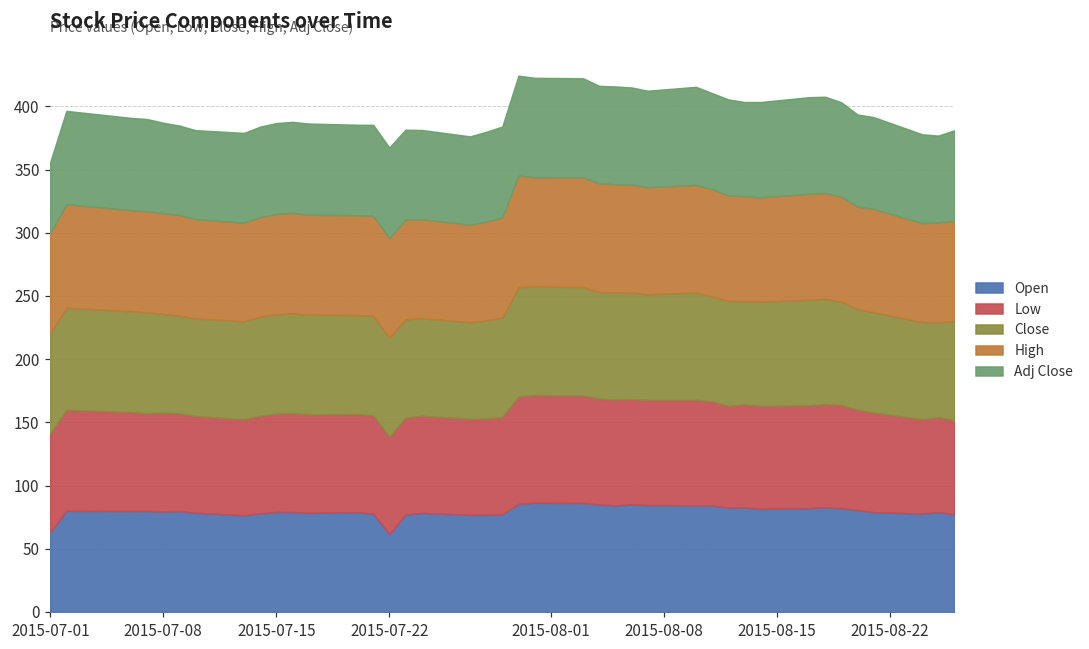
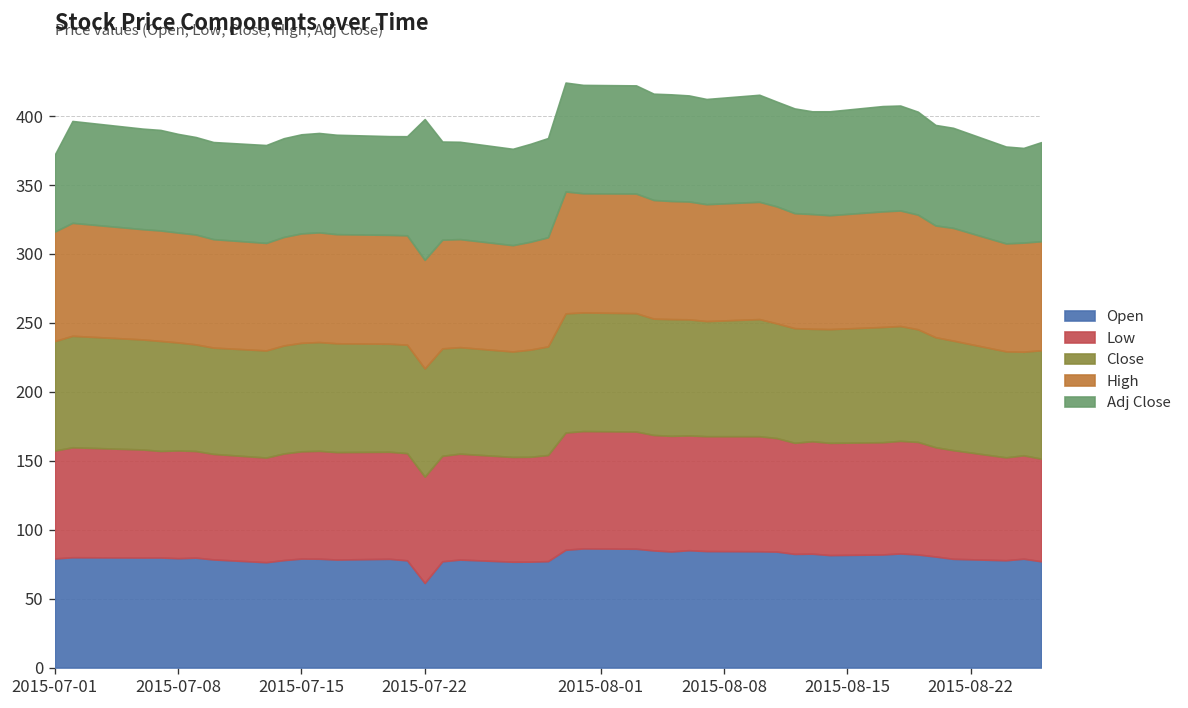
  {
    "Open": {
-     "2015-07-01": 63,
+     "2015-07-01": 79,
      "2015-07-08": 79,
      "2015-07-15": 79,
      "2015-07-22": 61
    },
    "Adj Close": {
      "2015-07-01": 56,
      "2015-07-08": 72,
      "2015-07-15": 72,
-     "2015-07-22": 72
+     "2015-07-22": 102
    }
  }
